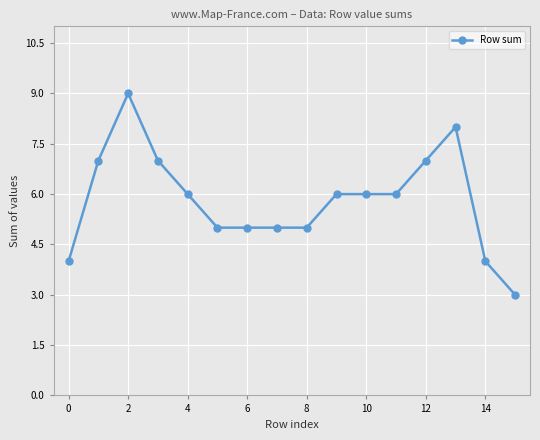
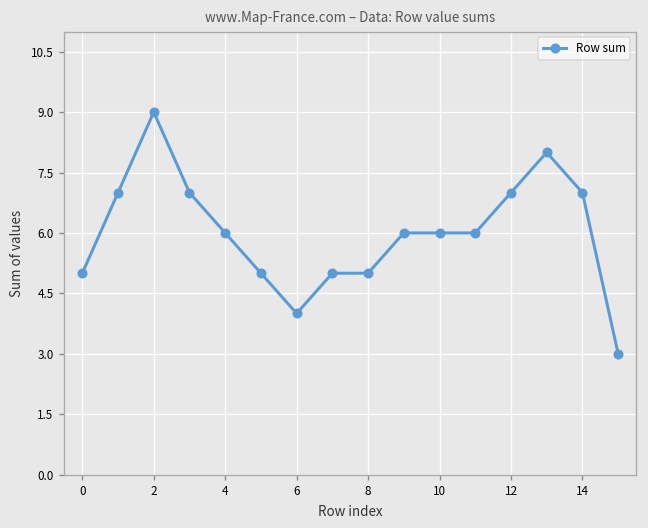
  {
    "Row sum": {
-     "0": 4,
+     "0": 5,
      "2": 9,
      "4": 6,
-     "6": 5,
+     "6": 4,
      "8": 5,
      "10": 6,
      "12": 7,
-     "14": 4
+     "14": 7
    }
  }
